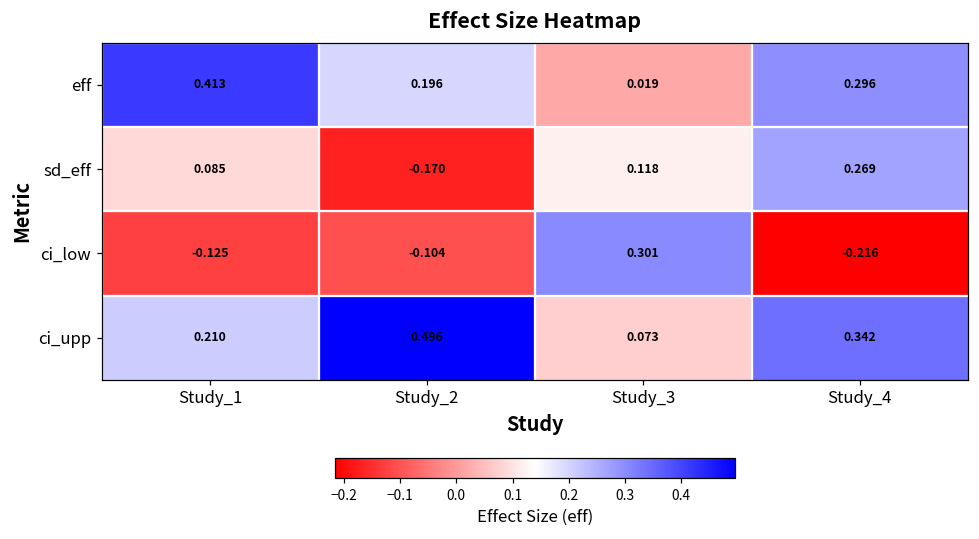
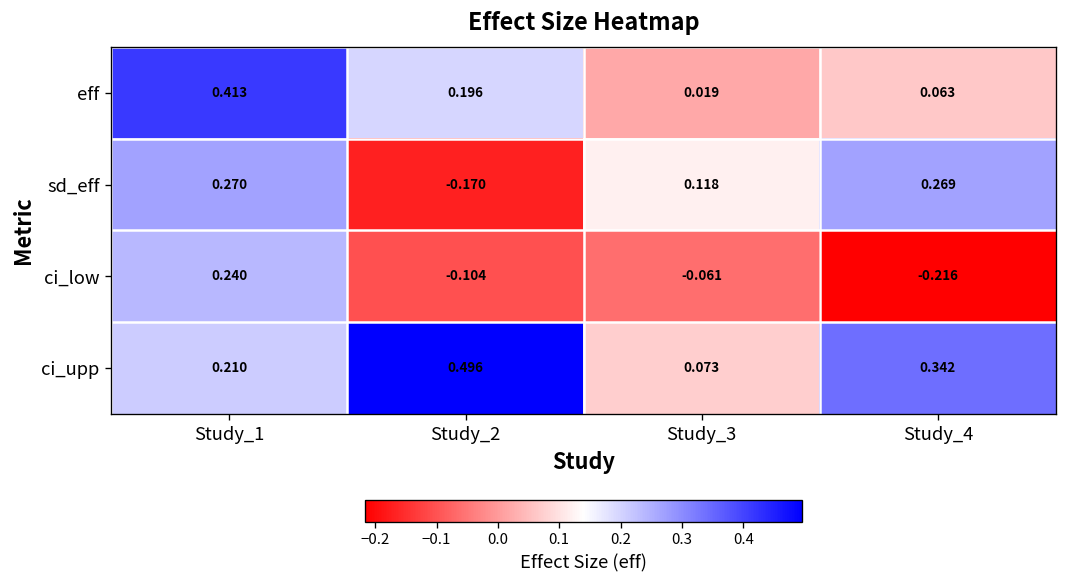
  {
    "eff": {
      "Study_1": 0.413,
      "Study_2": 0.196,
      "Study_3": 0.019,
-     "Study_4": 0.296
+     "Study_4": 0.063
    },
    "sd_eff": {
-     "Study_1": 0.085,
+     "Study_1": 0.270,
      "Study_2": -0.170,
      "Study_3": 0.118,
      "Study_4": 0.269
    },
    "ci_low": {
-     "Study_1": -0.125,
+     "Study_1": 0.240,
      "Study_2": -0.104,
-     "Study_3": 0.301,
+     "Study_3": -0.061,
      "Study_4": -0.216
    },
    "ci_upp": {
      "Study_1": 0.210,
      "Study_2": 0.496,
      "Study_3": 0.073,
      "Study_4": 0.342
    }
  }
